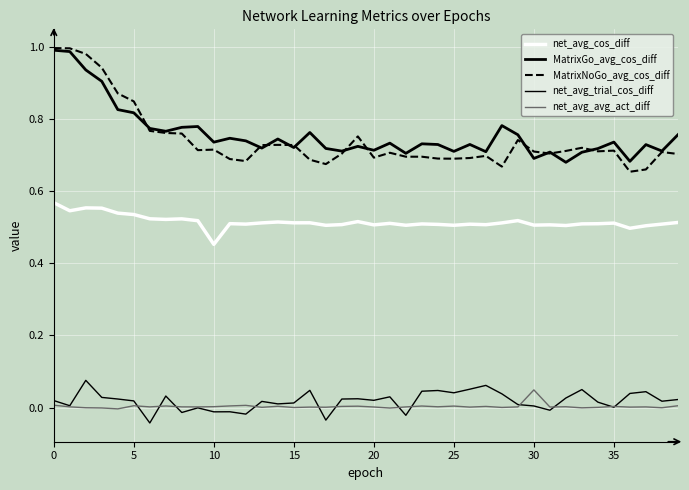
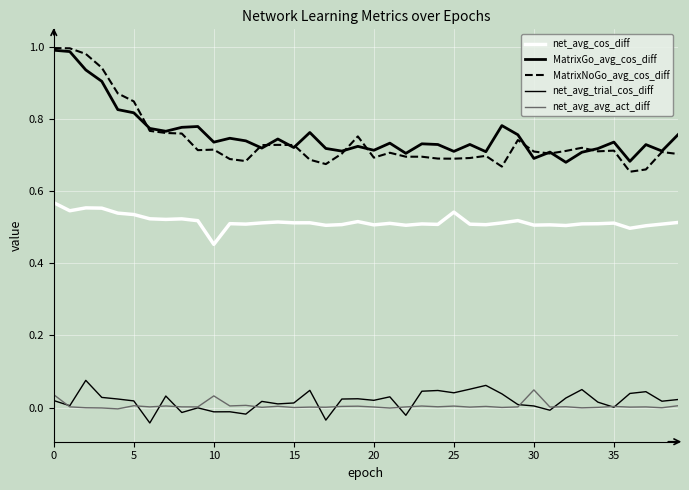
  {
    "net_avg_cos_diff": {
      "0": 0.57,
      "5": 0.54,
      "10": 0.45,
      "15": 0.51,
      "20": 0.51,
-     "25": 0.51,
+     "25": 0.54,
      "30": 0.51,
      "35": 0.51
    },
    "net_avg_avg_act_diff": {
-     "0": 0.01,
+     "0": 0.04,
      "5": 0.01,
-     "10": 0.00,
+     "10": 0.03,
      "15": 0.00,
      "20": 0.00,
      "25": 0.00,
      "30": 0.05
    }
  }
